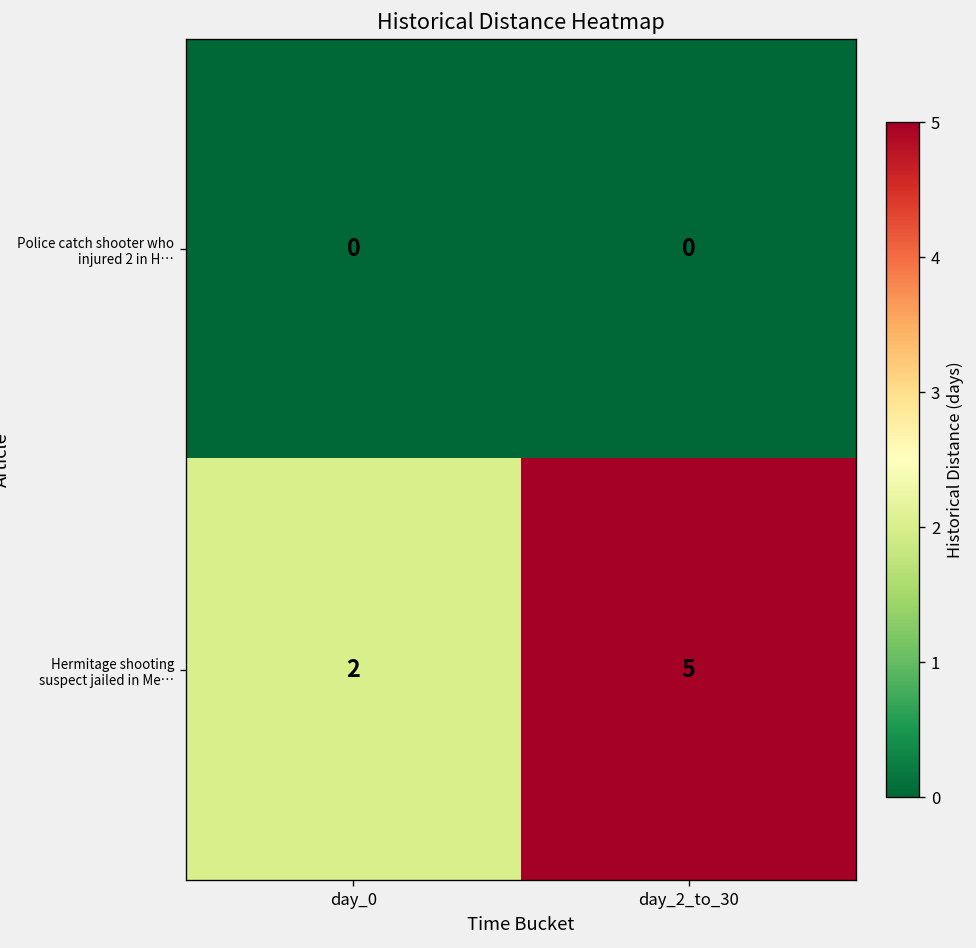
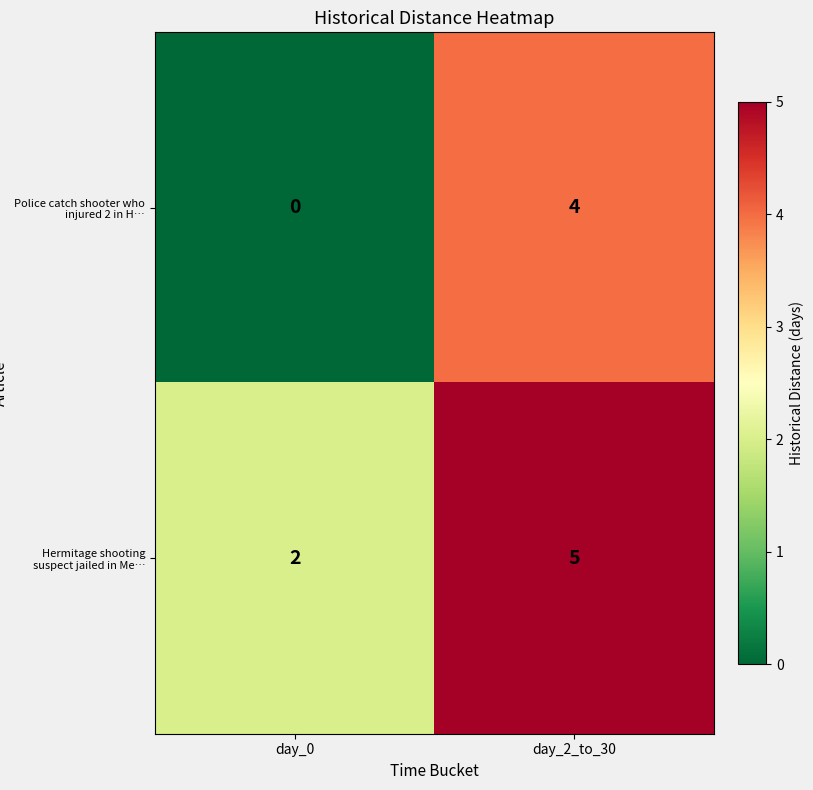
  {
    "Police catch shooter who injured 2 in H…": {
      "day_0": 0,
-     "day_2_to_30": 0
+     "day_2_to_30": 4
    },
    "Hermitage shooting suspect jailed in Me…": {
      "day_0": 2,
      "day_2_to_30": 5
    }
  }
